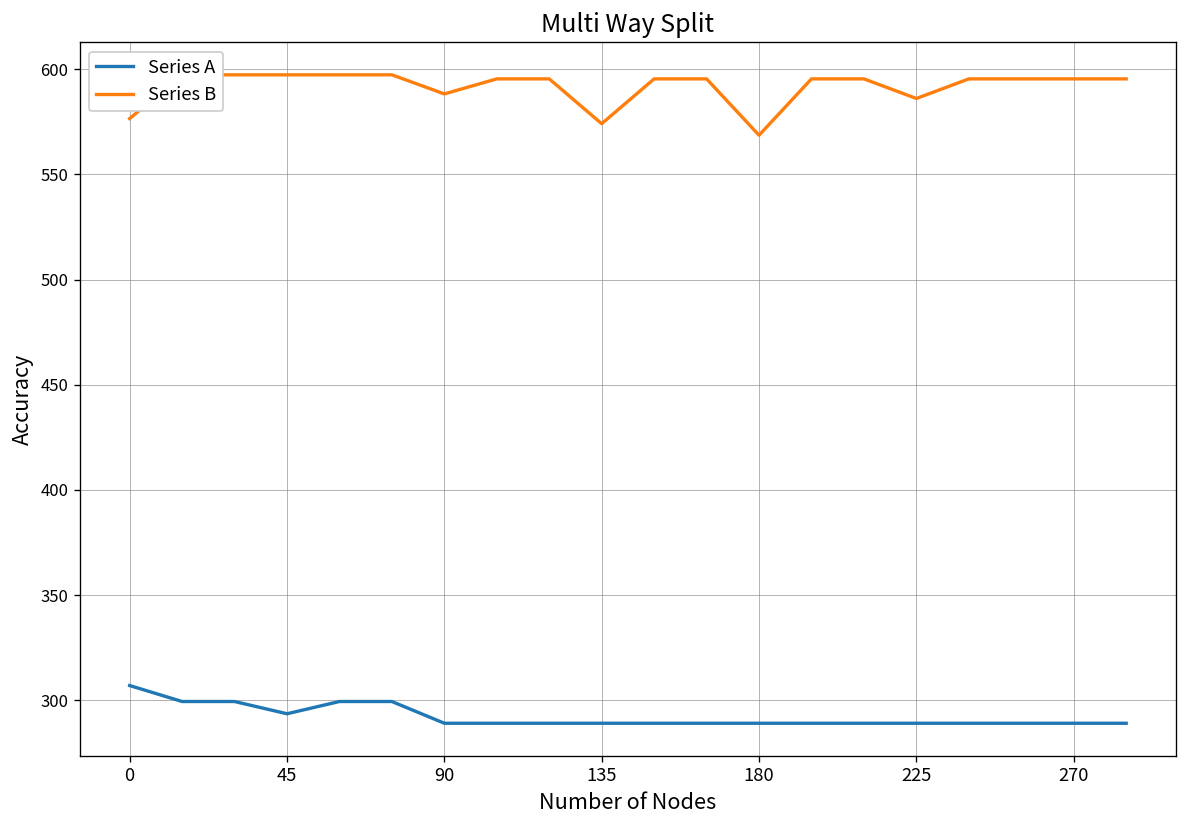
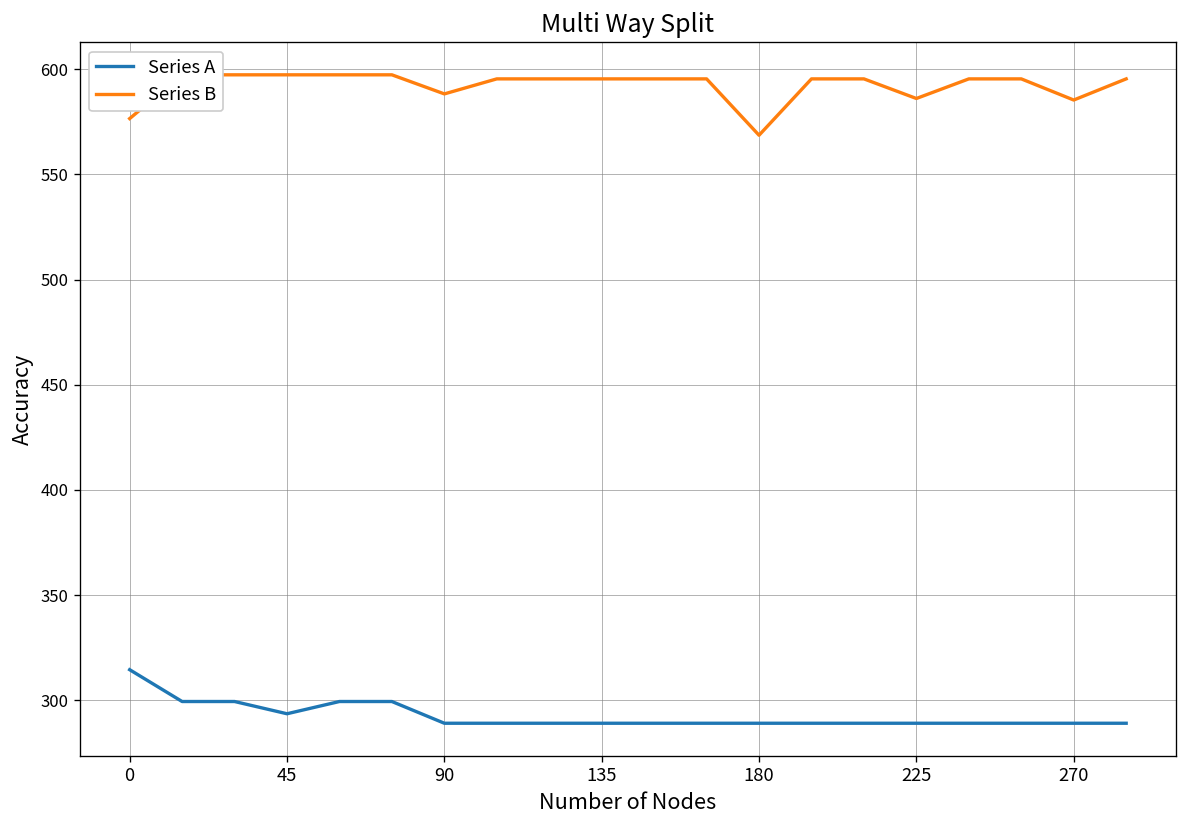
  {
    "Series A": {
-     "0": 307,
+     "0": 315,
      "45": 294,
      "90": 289,
      "135": 289,
      "180": 289,
      "225": 289,
      "270": 289
    },
    "Series B": {
      "0": 577,
      "45": 597,
      "90": 588,
-     "135": 574,
+     "135": 595,
      "180": 569,
      "225": 586,
-     "270": 595
+     "270": 585
    }
  }
